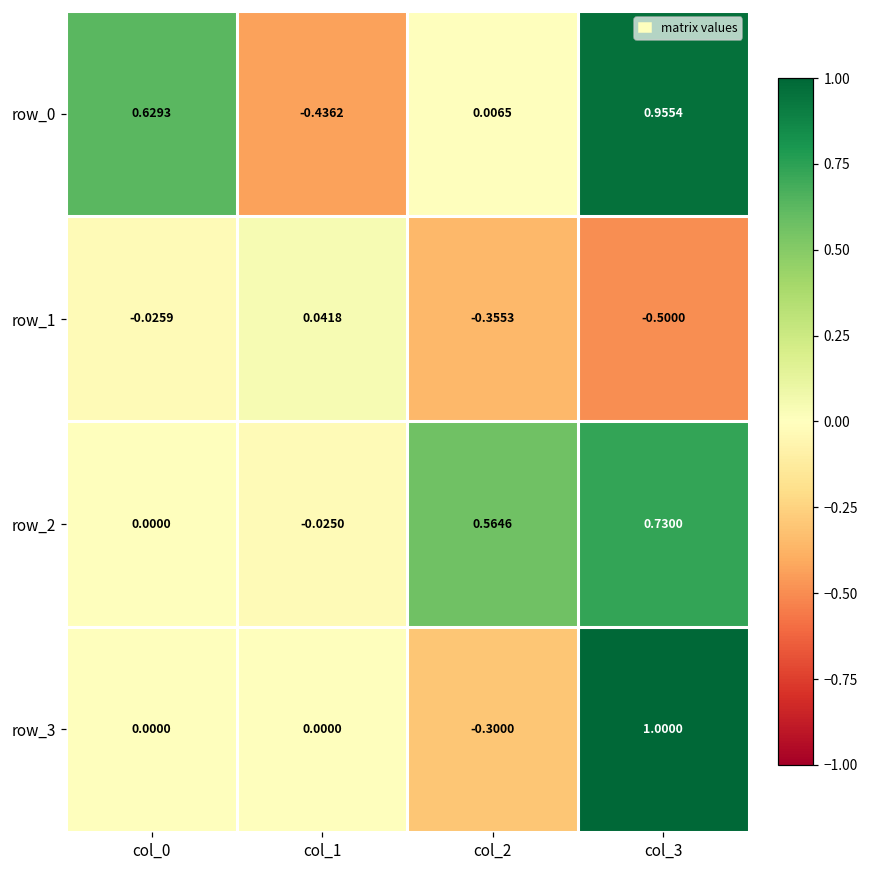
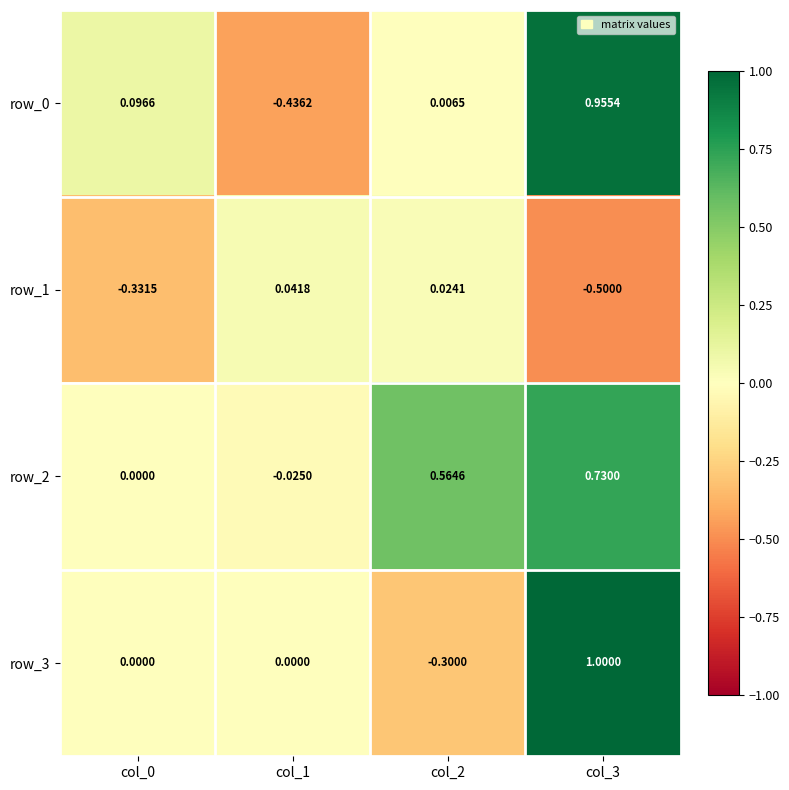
  {
    "row_0": {
-     "col_0": 0.6293,
+     "col_0": 0.0966,
      "col_1": -0.4362,
      "col_2": 0.0065,
      "col_3": 0.9554
    },
    "row_1": {
-     "col_0": -0.0259,
+     "col_0": -0.3315,
      "col_1": 0.0418,
-     "col_2": -0.3553,
+     "col_2": 0.0241,
      "col_3": -0.5000
    },
    "row_2": {
      "col_0": 0.0000,
      "col_1": -0.0250,
      "col_2": 0.5646,
      "col_3": 0.7300
    },
    "row_3": {
      "col_0": 0.0000,
      "col_1": 0.0000,
      "col_2": -0.3000,
      "col_3": 1.0000
    }
  }
